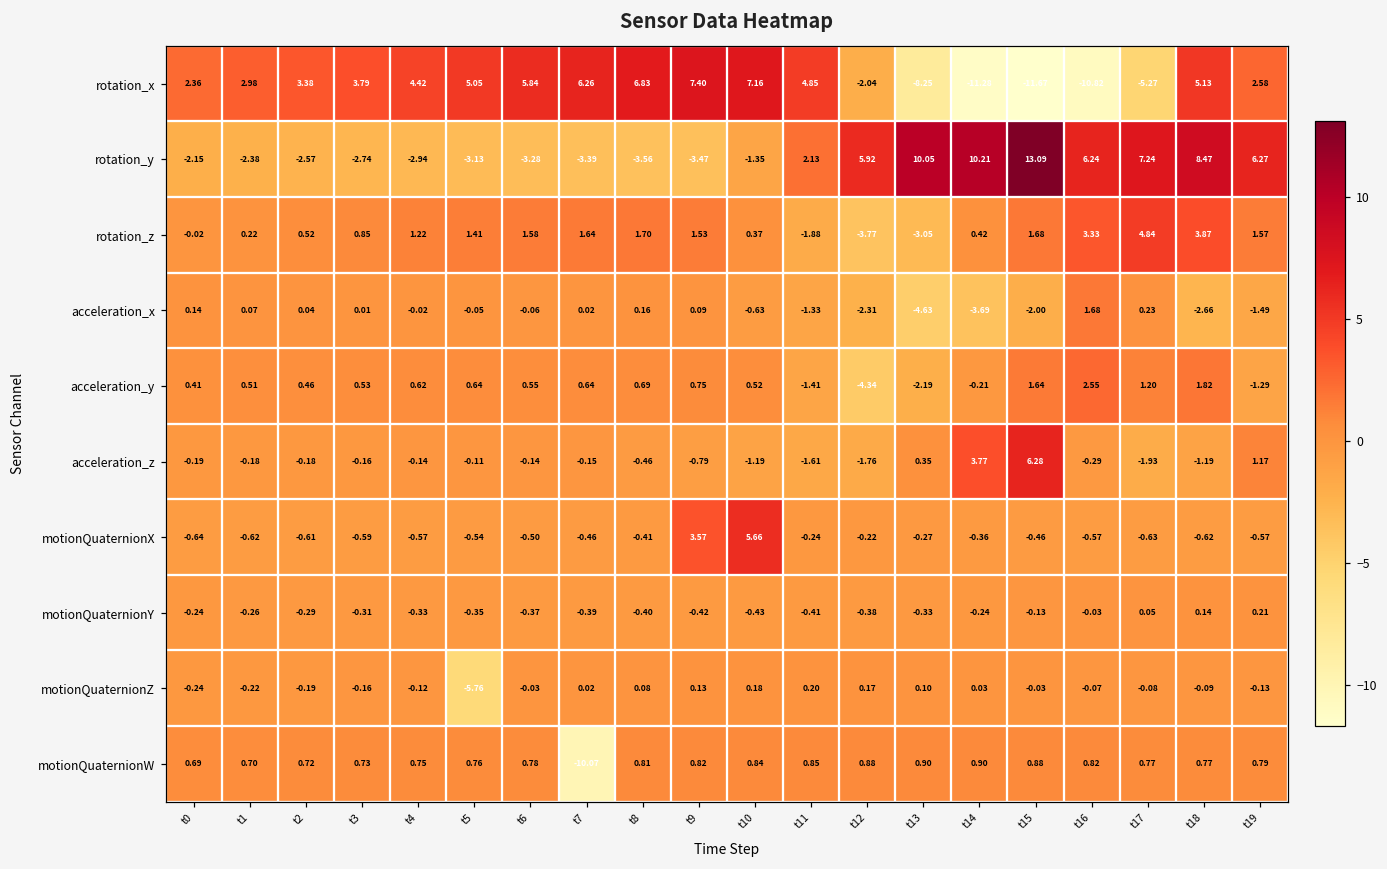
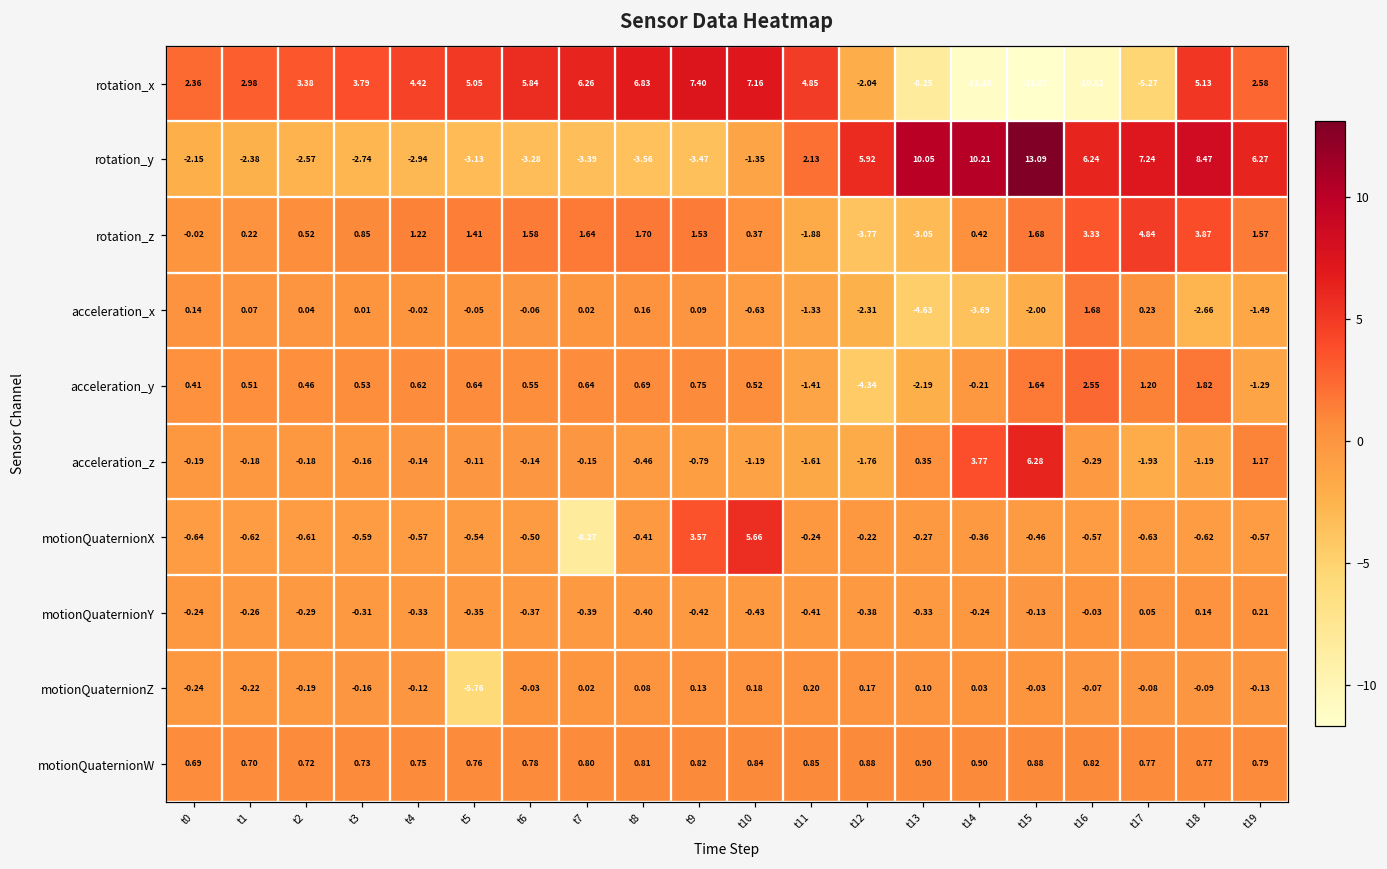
  {
    "rotation_x": {
      "t0": 2.36,
      "t1": 2.98,
      "t2": 3.38,
      "t3": 3.79,
      "t4": 4.42,
      "t5": 5.05,
      "t6": 5.84,
      "t7": 6.26,
      "t8": 6.83,
      "t9": 7.40,
      "t10": 7.16,
      "t11": 4.85,
      "t12": -2.04,
      "t13": -8.25,
      "t14": -11.28,
      "t15": -11.67,
      "t16": -10.82,
      "t17": -5.27,
      "t18": 5.13,
      "t19": 2.58
    },
    "rotation_y": {
      "t0": -2.15,
      "t1": -2.38,
      "t2": -2.57,
      "t3": -2.74,
      "t4": -2.94,
      "t5": -3.13,
      "t6": -3.28,
      "t7": -3.39,
      "t8": -3.56,
      "t9": -3.47,
      "t10": -1.35,
      "t11": 2.13,
      "t12": 5.92,
      "t13": 10.05,
      "t14": 10.21,
      "t15": 13.09,
      "t16": 6.24,
      "t17": 7.24,
      "t18": 8.47,
      "t19": 6.27
    },
    "rotation_z": {
      "t0": -0.02,
      "t1": 0.22,
      "t2": 0.52,
      "t3": 0.85,
      "t4": 1.22,
      "t5": 1.41,
      "t6": 1.58,
      "t7": 1.64,
      "t8": 1.70,
      "t9": 1.53,
      "t10": 0.37,
      "t11": -1.88,
      "t12": -3.77,
      "t13": -3.05,
      "t14": 0.42,
      "t15": 1.68,
      "t16": 3.33,
      "t17": 4.84,
      "t18": 3.87,
      "t19": 1.57
    },
    "acceleration_x": {
      "t0": 0.14,
      "t1": 0.07,
      "t2": 0.04,
      "t3": 0.01,
      "t4": -0.02,
      "t5": -0.05,
      "t6": -0.06,
      "t7": 0.02,
      "t8": 0.16,
      "t9": 0.09,
      "t10": -0.63,
      "t11": -1.33,
      "t12": -2.31,
      "t13": -4.63,
      "t14": -3.69,
      "t15": -2.00,
      "t16": 1.68,
      "t17": 0.23,
      "t18": -2.66,
      "t19": -1.49
    },
    "acceleration_y": {
      "t0": 0.41,
      "t1": 0.51,
      "t2": 0.46,
      "t3": 0.53,
      "t4": 0.62,
      "t5": 0.64,
      "t6": 0.55,
      "t7": 0.64,
      "t8": 0.69,
      "t9": 0.75,
      "t10": 0.52,
      "t11": -1.41,
      "t12": -4.34,
      "t13": -2.19,
      "t14": -0.21,
      "t15": 1.64,
      "t16": 2.55,
      "t17": 1.20,
      "t18": 1.82,
      "t19": -1.29
    },
    "acceleration_z": {
      "t0": -0.19,
      "t1": -0.18,
      "t2": -0.18,
      "t3": -0.16,
      "t4": -0.14,
      "t5": -0.11,
      "t6": -0.14,
      "t7": -0.15,
      "t8": -0.46,
      "t9": -0.79,
      "t10": -1.19,
      "t11": -1.61,
      "t12": -1.76,
      "t13": 0.35,
      "t14": 3.77,
      "t15": 6.28,
      "t16": -0.29,
      "t17": -1.93,
      "t18": -1.19,
      "t19": 1.17
    },
    "motionQuaternionX": {
      "t0": -0.64,
      "t1": -0.62,
      "t2": -0.61,
      "t3": -0.59,
      "t4": -0.57,
      "t5": -0.54,
      "t6": -0.50,
-     "t7": -0.46,
+     "t7": -8.27,
      "t8": -0.41,
      "t9": 3.57,
      "t10": 5.66,
      "t11": -0.24,
      "t12": -0.22,
      "t13": -0.27,
      "t14": -0.36,
      "t15": -0.46,
      "t16": -0.57,
      "t17": -0.63,
      "t18": -0.62,
      "t19": -0.57
    },
    "motionQuaternionY": {
      "t0": -0.24,
      "t1": -0.26,
      "t2": -0.29,
      "t3": -0.31,
      "t4": -0.33,
      "t5": -0.35,
      "t6": -0.37,
      "t7": -0.39,
      "t8": -0.40,
      "t9": -0.42,
      "t10": -0.43,
      "t11": -0.41,
      "t12": -0.38,
      "t13": -0.33,
      "t14": -0.24,
      "t15": -0.13,
      "t16": -0.03,
      "t17": 0.05,
      "t18": 0.14,
      "t19": 0.21
    },
    "motionQuaternionZ": {
      "t0": -0.24,
      "t1": -0.22,
      "t2": -0.19,
      "t3": -0.16,
      "t4": -0.12,
      "t5": -5.76,
      "t6": -0.03,
      "t7": 0.02,
      "t8": 0.08,
      "t9": 0.13,
      "t10": 0.18,
      "t11": 0.20,
      "t12": 0.17,
      "t13": 0.10,
      "t14": 0.03,
      "t15": -0.03,
      "t16": -0.07,
      "t17": -0.08,
      "t18": -0.09,
      "t19": -0.13
    },
    "motionQuaternionW": {
      "t0": 0.69,
      "t1": 0.70,
      "t2": 0.72,
      "t3": 0.73,
      "t4": 0.75,
      "t5": 0.76,
      "t6": 0.78,
-     "t7": -10.07,
+     "t7": 0.80,
      "t8": 0.81,
      "t9": 0.82,
      "t10": 0.84,
      "t11": 0.85,
      "t12": 0.88,
      "t13": 0.90,
      "t14": 0.90,
      "t15": 0.88,
      "t16": 0.82,
      "t17": 0.77,
      "t18": 0.77,
      "t19": 0.79
    }
  }
